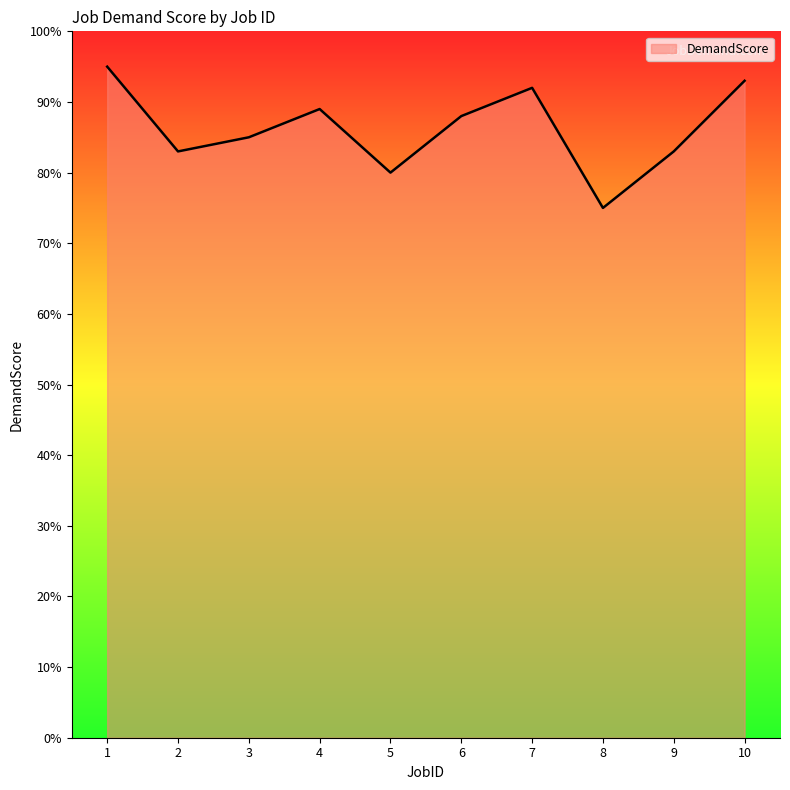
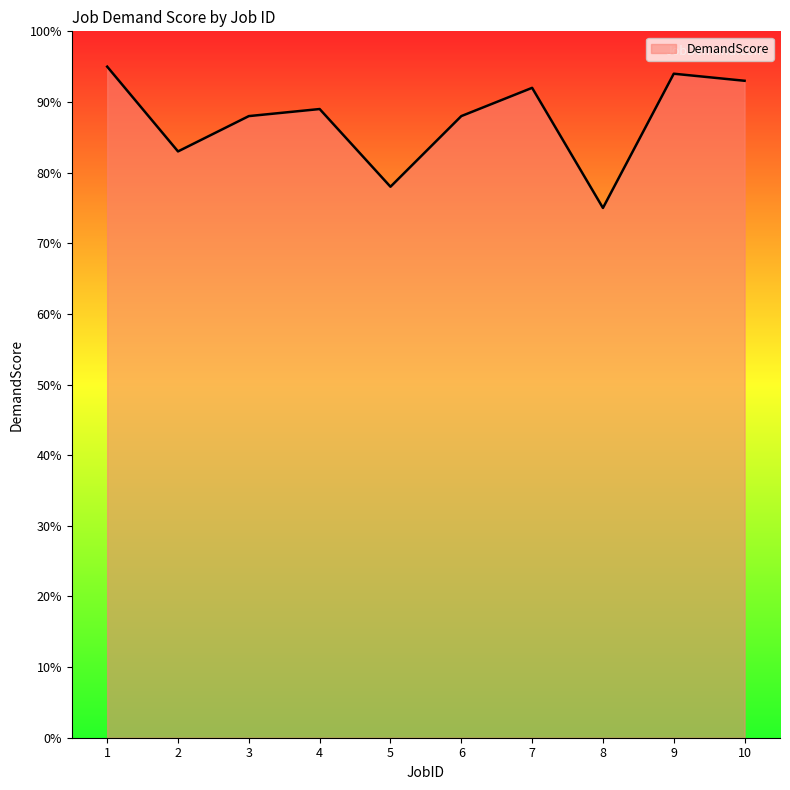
  {
    "1": "95%",
    "2": "83%",
-   "3": "85%",
+   "3": "88%",
    "4": "89%",
-   "5": "80%",
+   "5": "78%",
    "6": "88%",
    "7": "92%",
    "8": "75%",
-   "9": "83%",
+   "9": "94%",
    "10": "93%"
  }
